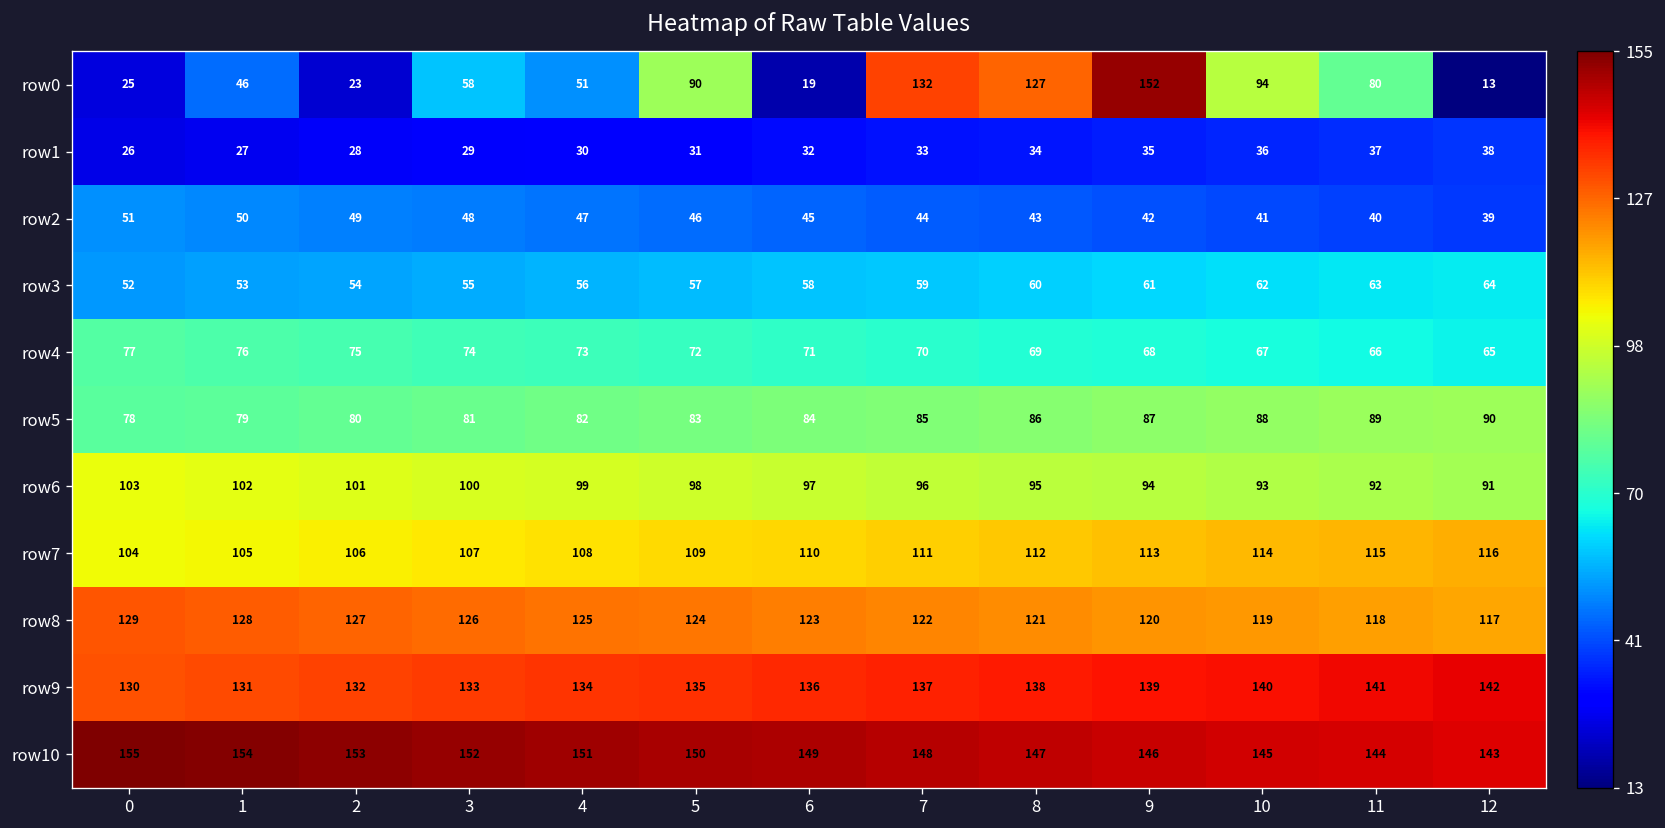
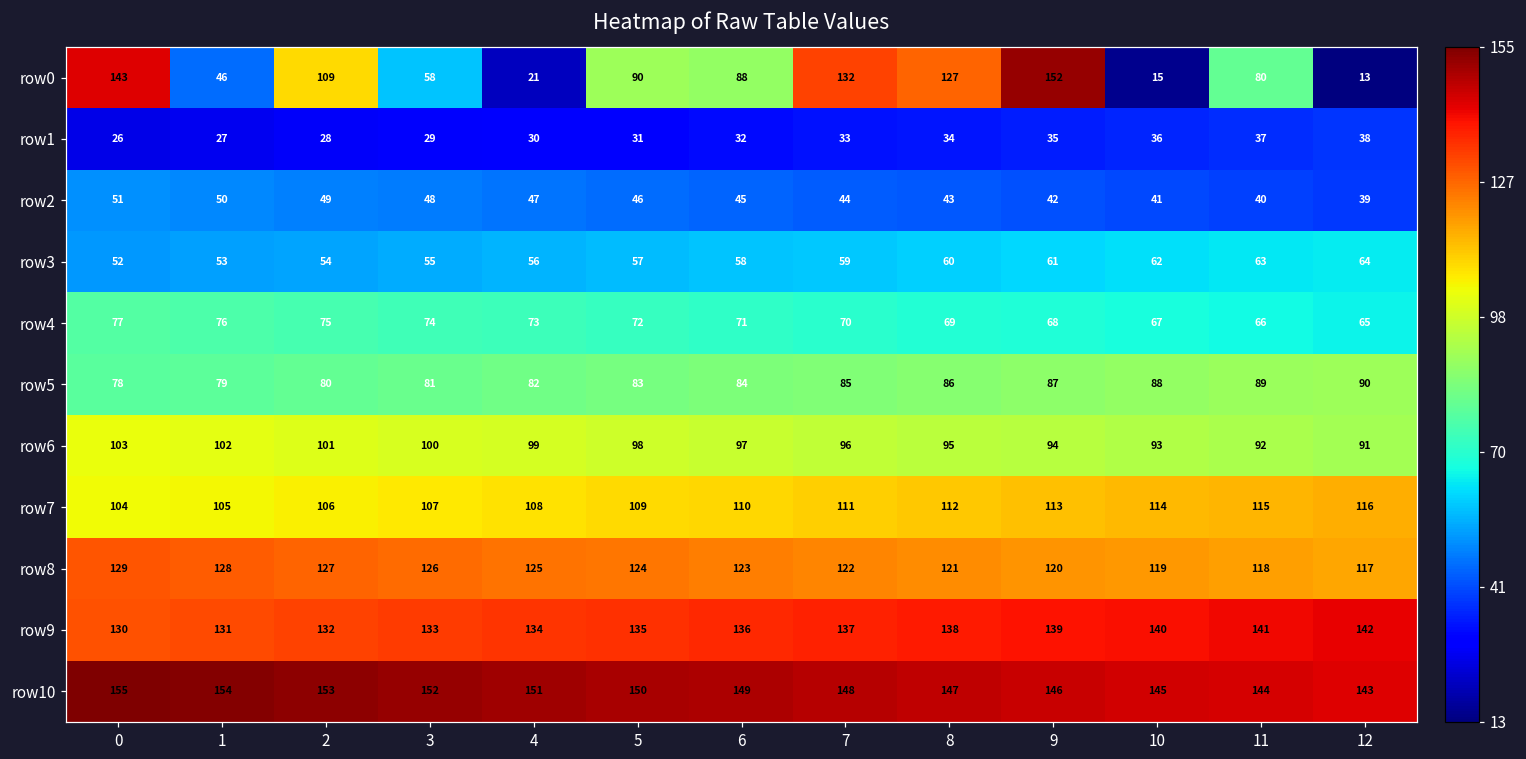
  {
    "row0": {
-     "0": 25,
+     "0": 143,
      "1": 46,
-     "2": 23,
+     "2": 109,
      "3": 58,
-     "4": 51,
+     "4": 21,
      "5": 90,
-     "6": 19,
+     "6": 88,
      "7": 132,
      "8": 127,
      "9": 152,
-     "10": 94,
+     "10": 15,
      "11": 80,
      "12": 13
    },
    "row1": {
      "0": 26,
      "1": 27,
      "2": 28,
      "3": 29,
      "4": 30,
      "5": 31,
      "6": 32,
      "7": 33,
      "8": 34,
      "9": 35,
      "10": 36,
      "11": 37,
      "12": 38
    },
    "row2": {
      "0": 51,
      "1": 50,
      "2": 49,
      "3": 48,
      "4": 47,
      "5": 46,
      "6": 45,
      "7": 44,
      "8": 43,
      "9": 42,
      "10": 41,
      "11": 40,
      "12": 39
    },
    "row3": {
      "0": 52,
      "1": 53,
      "2": 54,
      "3": 55,
      "4": 56,
      "5": 57,
      "6": 58,
      "7": 59,
      "8": 60,
      "9": 61,
      "10": 62,
      "11": 63,
      "12": 64
    },
    "row4": {
      "0": 77,
      "1": 76,
      "2": 75,
      "3": 74,
      "4": 73,
      "5": 72,
      "6": 71,
      "7": 70,
      "8": 69,
      "9": 68,
      "10": 67,
      "11": 66,
      "12": 65
    },
    "row5": {
      "0": 78,
      "1": 79,
      "2": 80,
      "3": 81,
      "4": 82,
      "5": 83,
      "6": 84,
      "7": 85,
      "8": 86,
      "9": 87,
      "10": 88,
      "11": 89,
      "12": 90
    },
    "row6": {
      "0": 103,
      "1": 102,
      "2": 101,
      "3": 100,
      "4": 99,
      "5": 98,
      "6": 97,
      "7": 96,
      "8": 95,
      "9": 94,
      "10": 93,
      "11": 92,
      "12": 91
    },
    "row7": {
      "0": 104,
      "1": 105,
      "2": 106,
      "3": 107,
      "4": 108,
      "5": 109,
      "6": 110,
      "7": 111,
      "8": 112,
      "9": 113,
      "10": 114,
      "11": 115,
      "12": 116
    },
    "row8": {
      "0": 129,
      "1": 128,
      "2": 127,
      "3": 126,
      "4": 125,
      "5": 124,
      "6": 123,
      "7": 122,
      "8": 121,
      "9": 120,
      "10": 119,
      "11": 118,
      "12": 117
    },
    "row9": {
      "0": 130,
      "1": 131,
      "2": 132,
      "3": 133,
      "4": 134,
      "5": 135,
      "6": 136,
      "7": 137,
      "8": 138,
      "9": 139,
      "10": 140,
      "11": 141,
      "12": 142
    },
    "row10": {
      "0": 155,
      "1": 154,
      "2": 153,
      "3": 152,
      "4": 151,
      "5": 150,
      "6": 149,
      "7": 148,
      "8": 147,
      "9": 146,
      "10": 145,
      "11": 144,
      "12": 143
    }
  }
